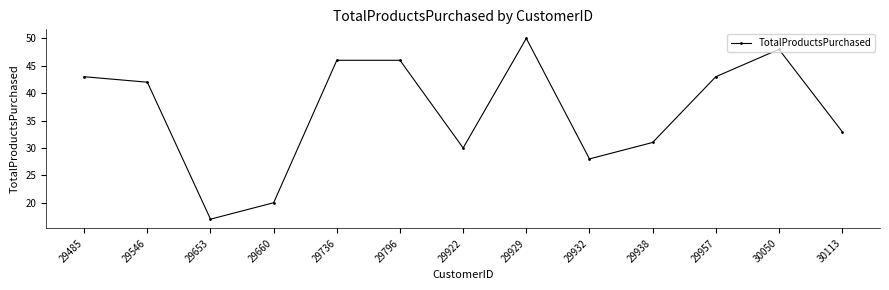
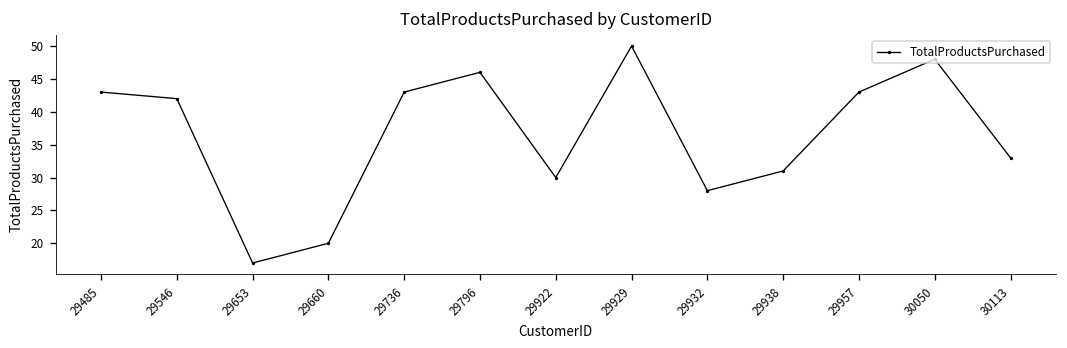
  {
    "29485": 43,
    "29546": 42,
    "29653": 17,
    "29660": 20,
-   "29736": 46,
+   "29736": 43,
    "29796": 46,
    "29922": 30,
    "29929": 50,
    "29932": 28,
    "29938": 31,
    "29957": 43,
    "30113": 33
  }
